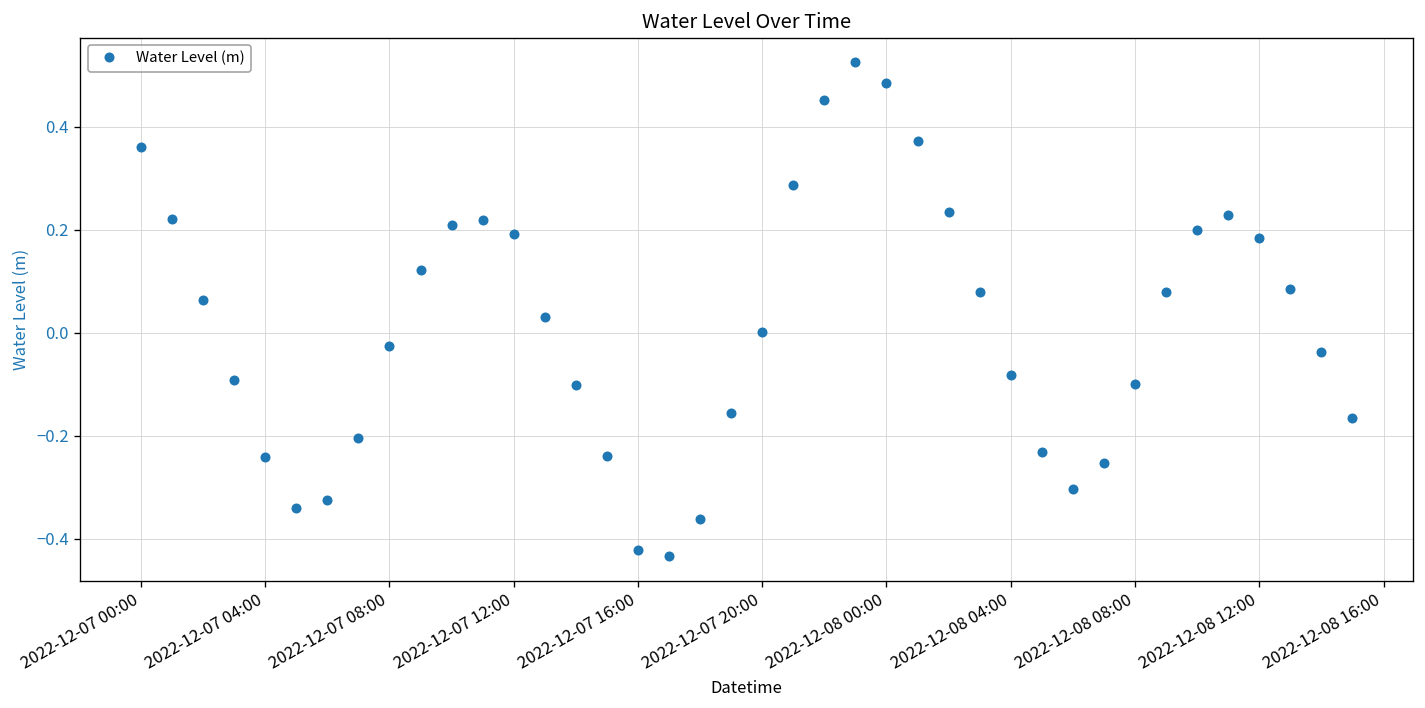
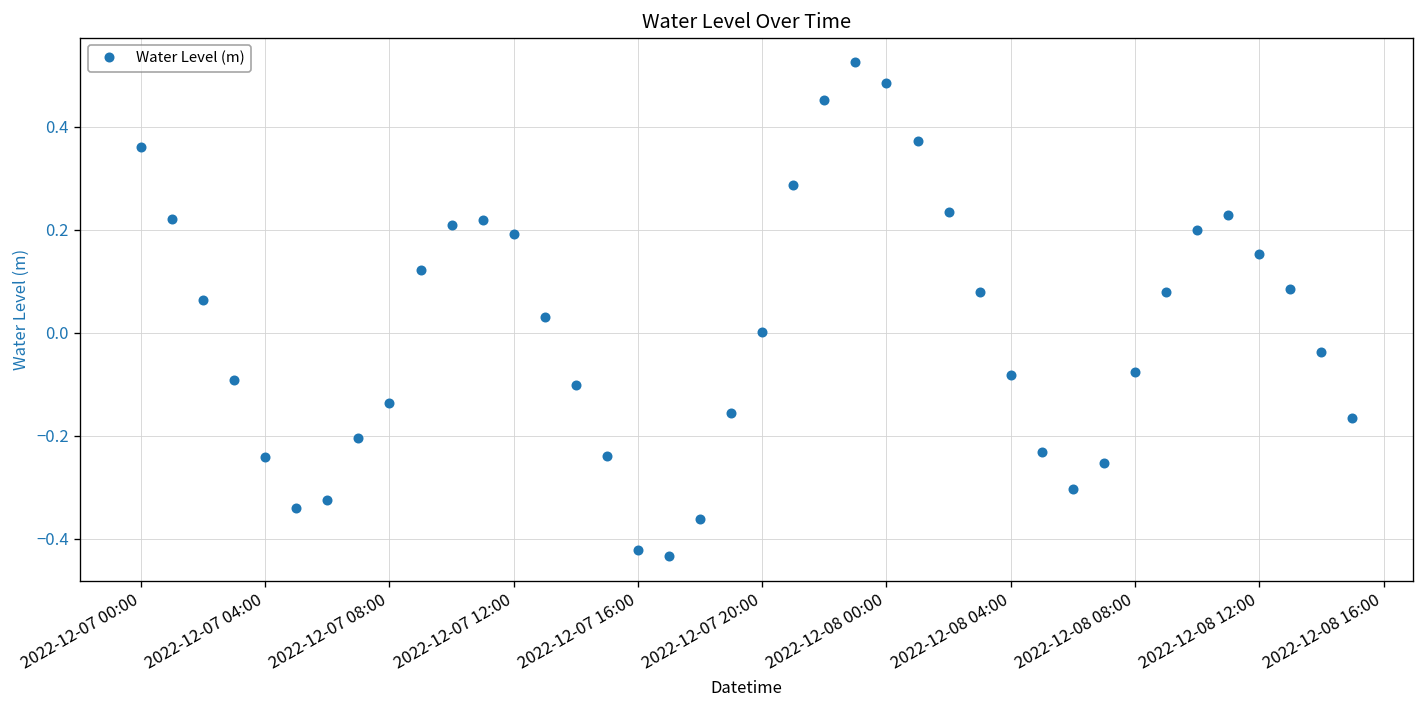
  {
    "2022-12-07 00:00": 0.36,
    "2022-12-07 04:00": -0.24,
-   "2022-12-07 08:00": -0.03,
+   "2022-12-07 08:00": -0.14,
    "2022-12-07 12:00": 0.19,
    "2022-12-07 16:00": -0.42,
    "2022-12-07 20:00": 0.00,
    "2022-12-08 00:00": 0.49,
    "2022-12-08 04:00": -0.08,
-   "2022-12-08 08:00": -0.10,
-   "2022-12-08 12:00": 0.18
+   "2022-12-08 08:00": -0.08,
+   "2022-12-08 12:00": 0.15
  }
